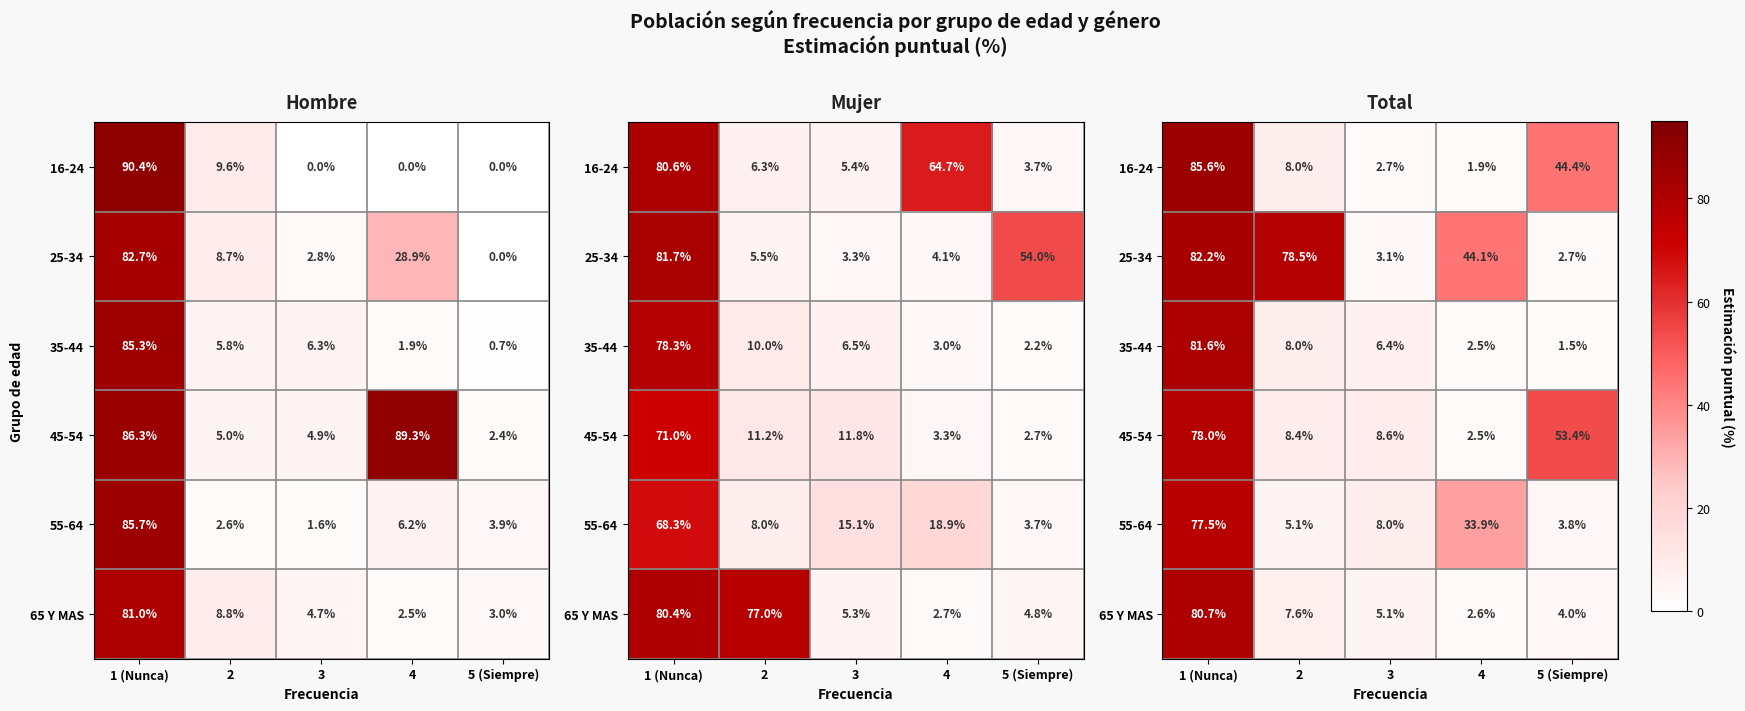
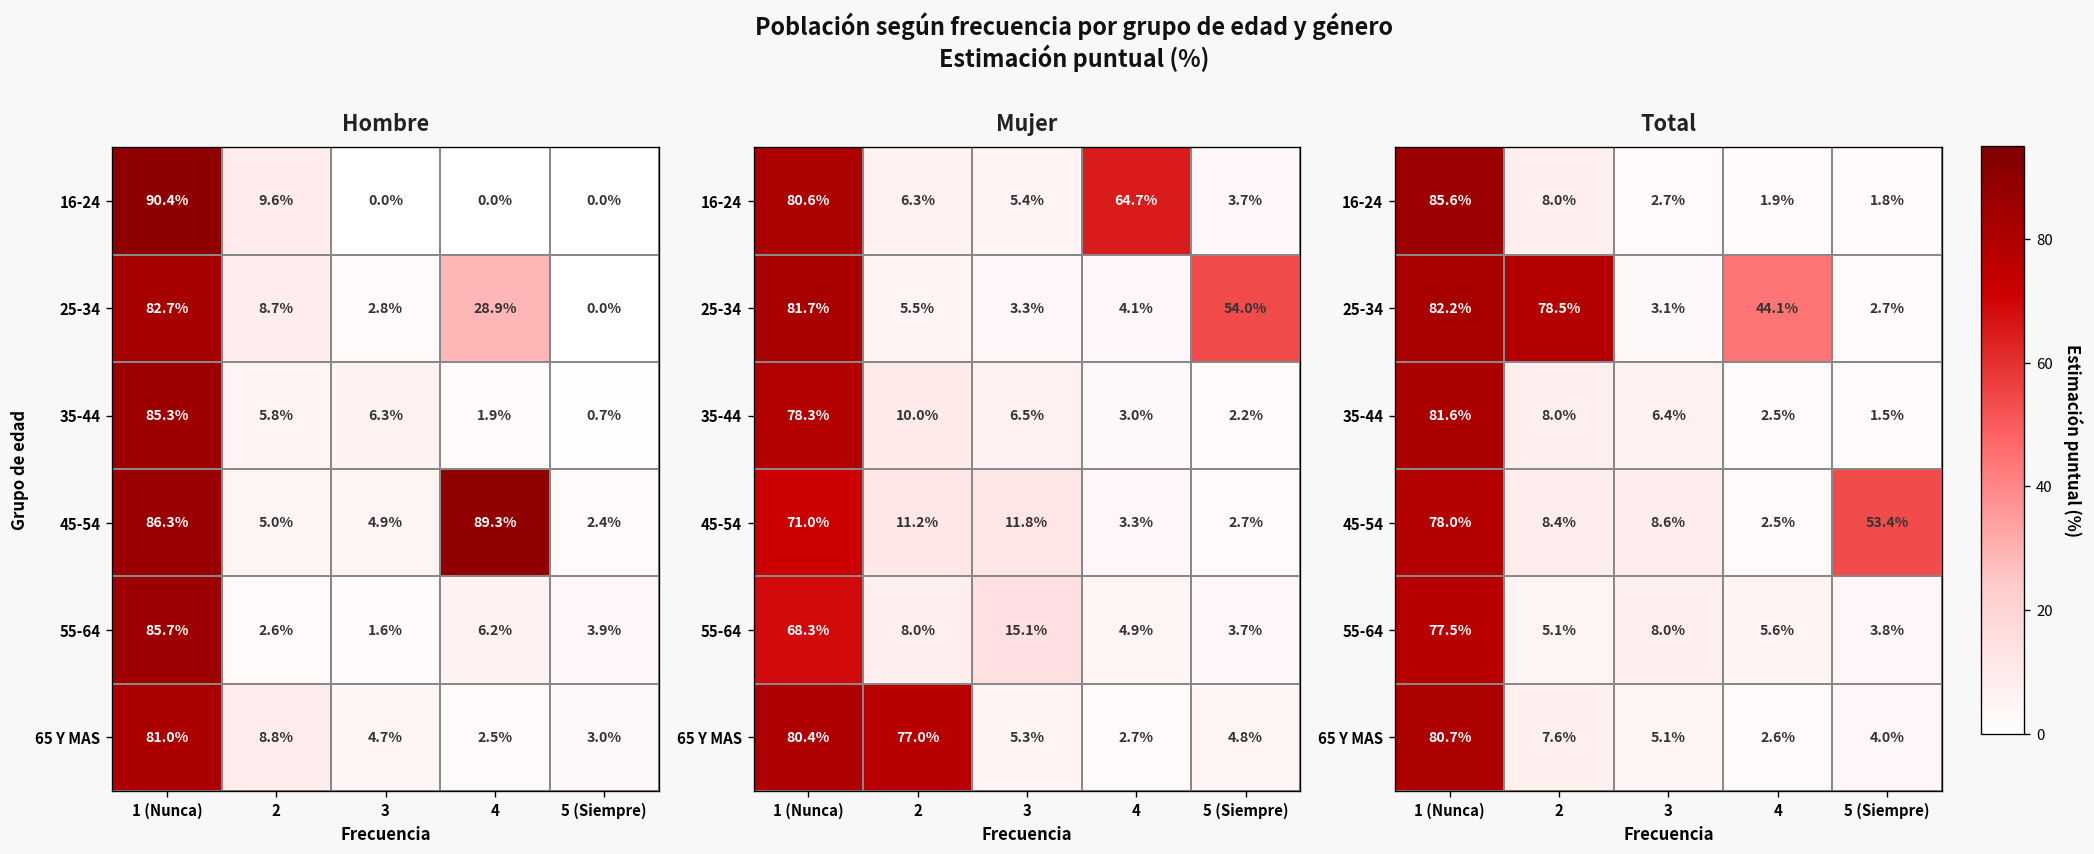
  {
    "Hombre": {
      "16-24": {
        "1 (Nunca)": "90.4%",
        "2": "9.6%",
        "3": "0.0%",
        "4": "0.0%",
        "5 (Siempre)": "0.0%"
      },
      "25-34": {
        "1 (Nunca)": "82.7%",
        "2": "8.7%",
        "3": "2.8%",
        "4": "28.9%",
        "5 (Siempre)": "0.0%"
      },
      "35-44": {
        "1 (Nunca)": "85.3%",
        "2": "5.8%",
        "3": "6.3%",
        "4": "1.9%",
        "5 (Siempre)": "0.7%"
      },
      "45-54": {
        "1 (Nunca)": "86.3%",
        "2": "5.0%",
        "3": "4.9%",
        "4": "89.3%",
        "5 (Siempre)": "2.4%"
      },
      "55-64": {
        "1 (Nunca)": "85.7%",
        "2": "2.6%",
        "3": "1.6%",
        "4": "6.2%",
        "5 (Siempre)": "3.9%"
      },
      "65 Y MAS": {
        "1 (Nunca)": "81.0%",
        "2": "8.8%",
        "3": "4.7%",
        "4": "2.5%",
        "5 (Siempre)": "3.0%"
      }
    },
    "Mujer": {
      "16-24": {
        "1 (Nunca)": "80.6%",
        "2": "6.3%",
        "3": "5.4%",
        "4": "64.7%",
        "5 (Siempre)": "3.7%"
      },
      "25-34": {
        "1 (Nunca)": "81.7%",
        "2": "5.5%",
        "3": "3.3%",
        "4": "4.1%",
        "5 (Siempre)": "54.0%"
      },
      "35-44": {
        "1 (Nunca)": "78.3%",
        "2": "10.0%",
        "3": "6.5%",
        "4": "3.0%",
        "5 (Siempre)": "2.2%"
      },
      "45-54": {
        "1 (Nunca)": "71.0%",
        "2": "11.2%",
        "3": "11.8%",
        "4": "3.3%",
        "5 (Siempre)": "2.7%"
      },
      "55-64": {
        "1 (Nunca)": "68.3%",
        "2": "8.0%",
        "3": "15.1%",
-       "4": "18.9%",
+       "4": "4.9%",
        "5 (Siempre)": "3.7%"
      },
      "65 Y MAS": {
        "1 (Nunca)": "80.4%",
        "2": "77.0%",
        "3": "5.3%",
        "4": "2.7%",
        "5 (Siempre)": "4.8%"
      }
    },
    "Total": {
      "16-24": {
        "1 (Nunca)": "85.6%",
        "2": "8.0%",
        "3": "2.7%",
        "4": "1.9%",
-       "5 (Siempre)": "44.4%"
+       "5 (Siempre)": "1.8%"
      },
      "25-34": {
        "1 (Nunca)": "82.2%",
        "2": "78.5%",
        "3": "3.1%",
        "4": "44.1%",
        "5 (Siempre)": "2.7%"
      },
      "35-44": {
        "1 (Nunca)": "81.6%",
        "2": "8.0%",
        "3": "6.4%",
        "4": "2.5%",
        "5 (Siempre)": "1.5%"
      },
      "45-54": {
        "1 (Nunca)": "78.0%",
        "2": "8.4%",
        "3": "8.6%",
        "4": "2.5%",
        "5 (Siempre)": "53.4%"
      },
      "55-64": {
        "1 (Nunca)": "77.5%",
        "2": "5.1%",
        "3": "8.0%",
-       "4": "33.9%",
+       "4": "5.6%",
        "5 (Siempre)": "3.8%"
      },
      "65 Y MAS": {
        "1 (Nunca)": "80.7%",
        "2": "7.6%",
        "3": "5.1%",
        "4": "2.6%",
        "5 (Siempre)": "4.0%"
      }
    }
  }
